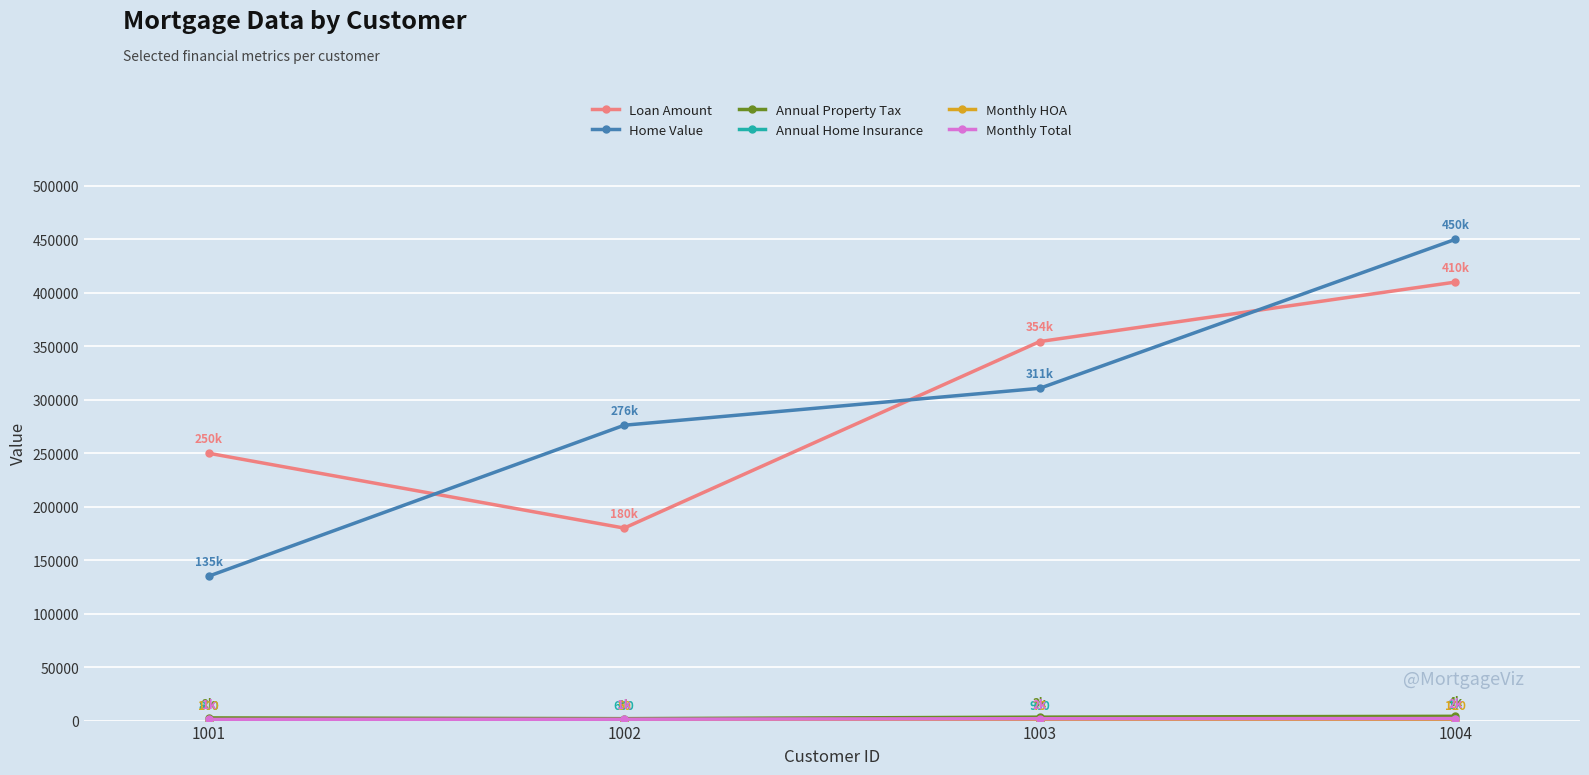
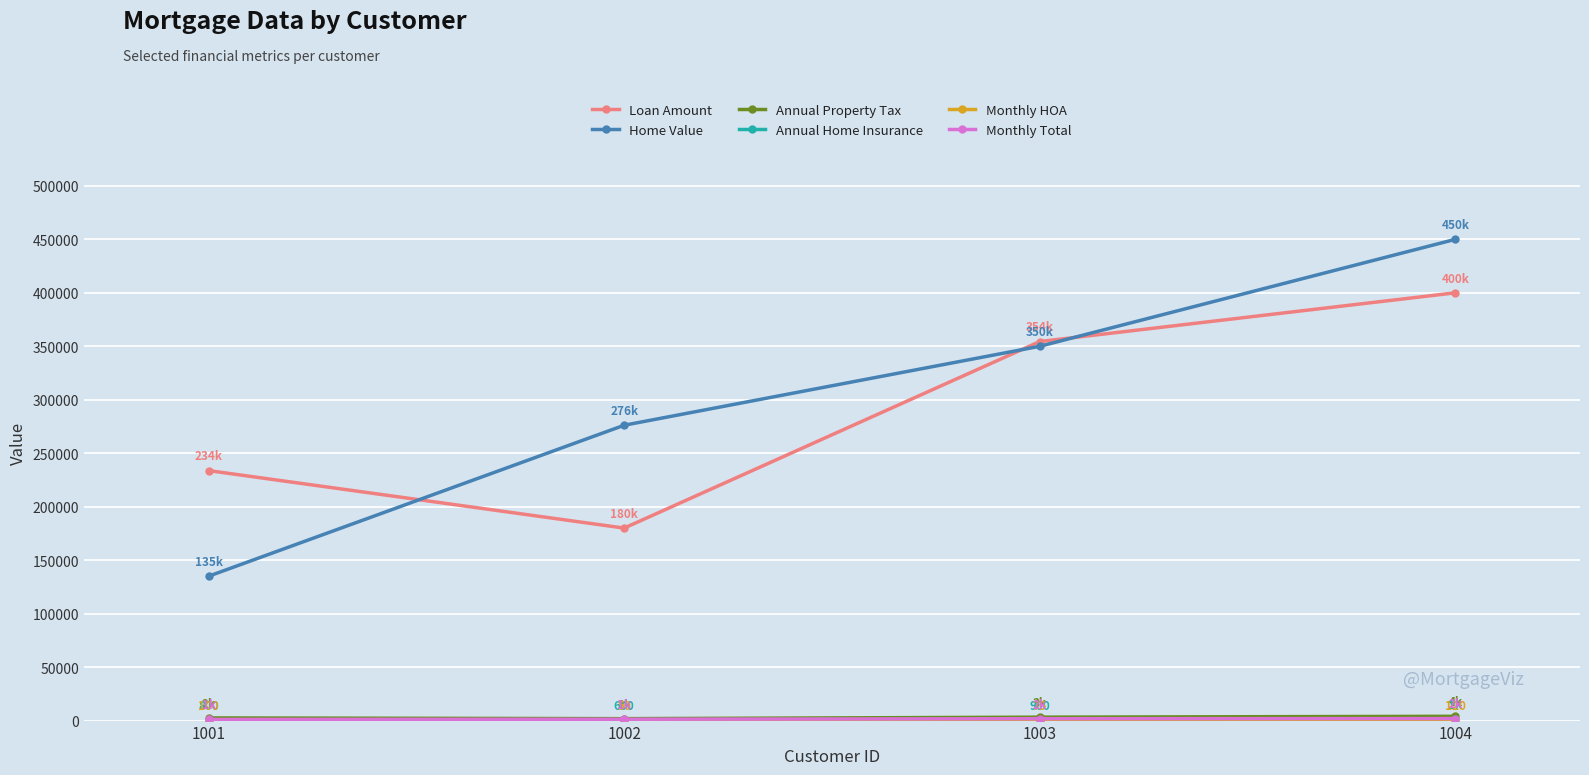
  {
    "Loan Amount": {
-     "1001": "250k",
+     "1001": "234k",
      "1002": "180k",
      "1003": "354k",
-     "1004": "410k"
+     "1004": "400k"
    },
    "Home Value": {
      "1001": "135k",
      "1002": "276k",
-     "1003": "311k",
+     "1003": "350k",
      "1004": "450k"
    }
  }
